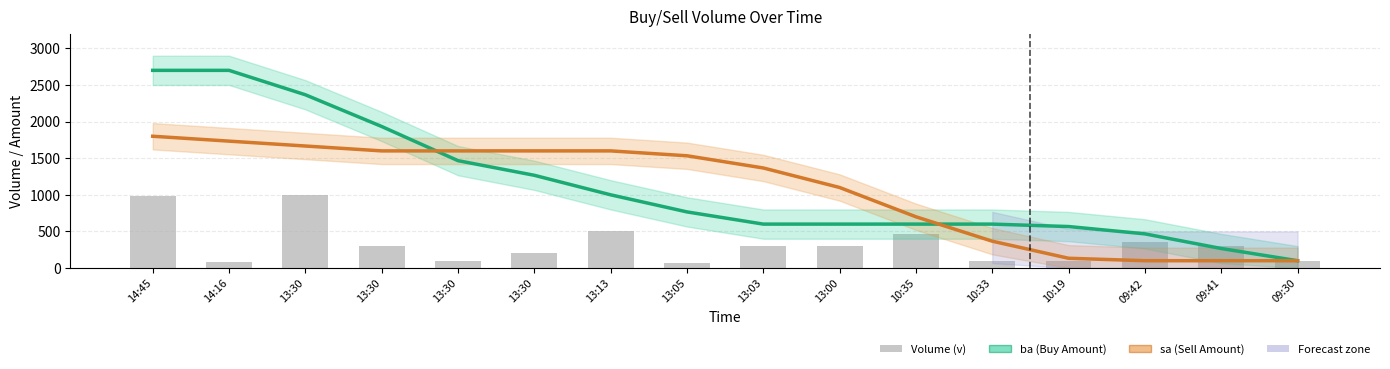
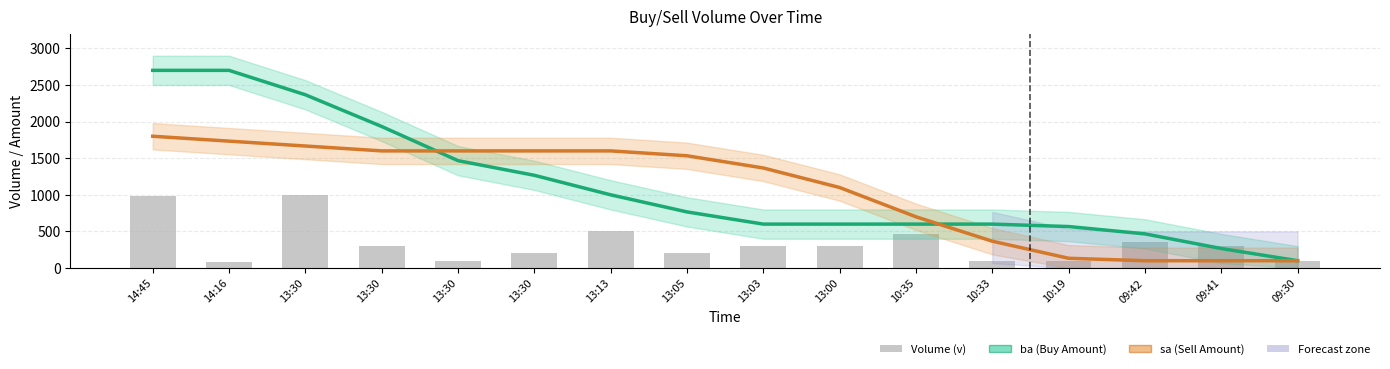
  {
    "Volume (v)": {
      "14:45": 1000,
      "14:16": 100,
      "13:13": 500,
-     "13:05": 100,
+     "13:05": 200,
      "13:03": 300,
      "13:00": 300,
      "10:35": 500,
      "10:33": 100,
      "10:19": 100,
      "09:42": 400,
      "09:41": 300,
      "09:30": 100
    }
  }
